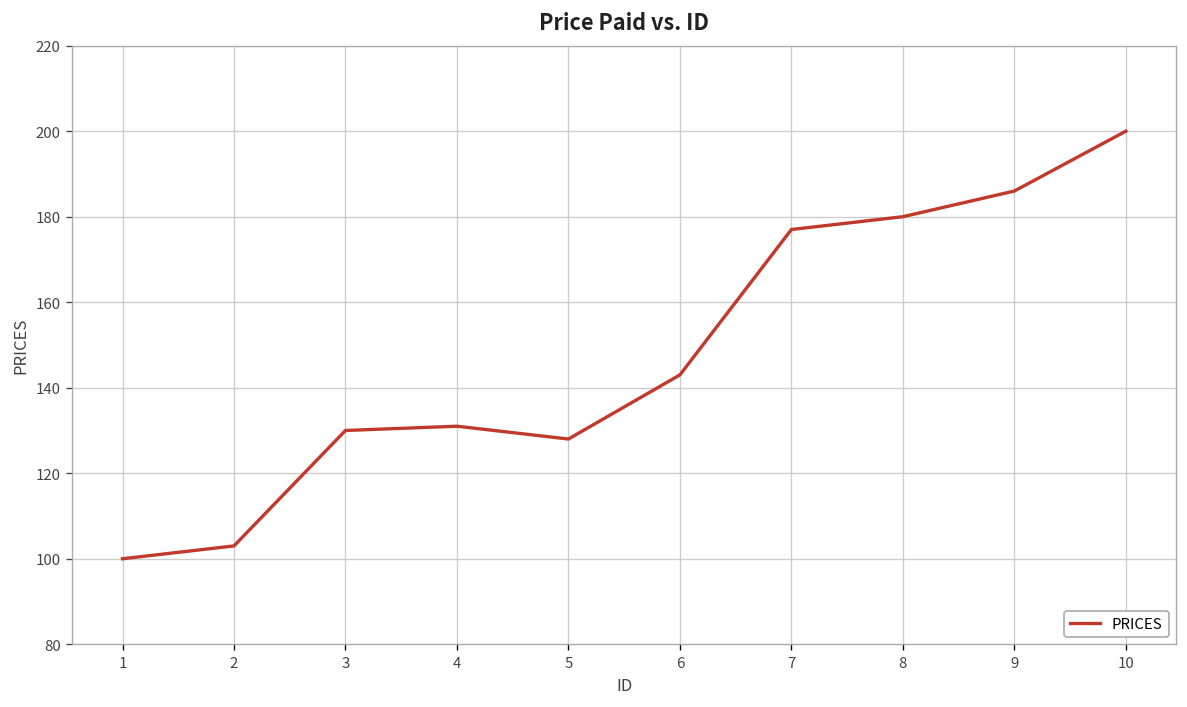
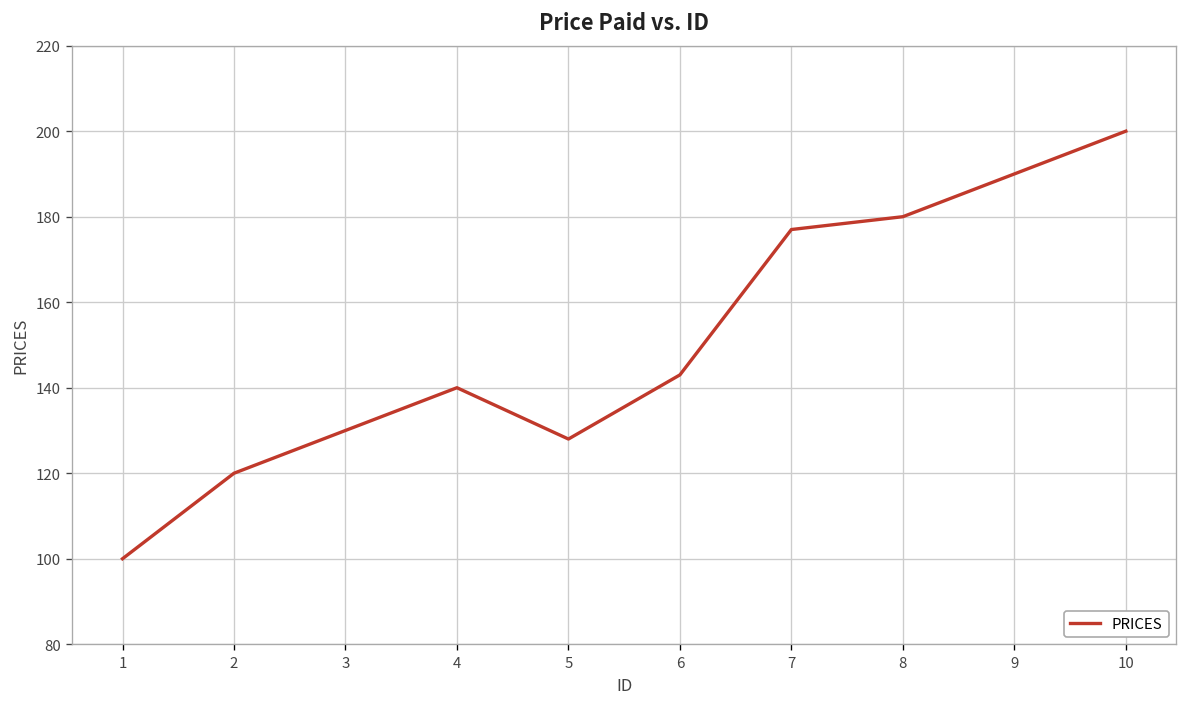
  {
    "1": 100,
-   "2": 103,
+   "2": 120,
    "3": 130,
-   "4": 131,
+   "4": 140,
    "5": 128,
    "6": 143,
    "7": 177,
    "8": 180,
-   "9": 186,
+   "9": 190,
    "10": 200
  }
